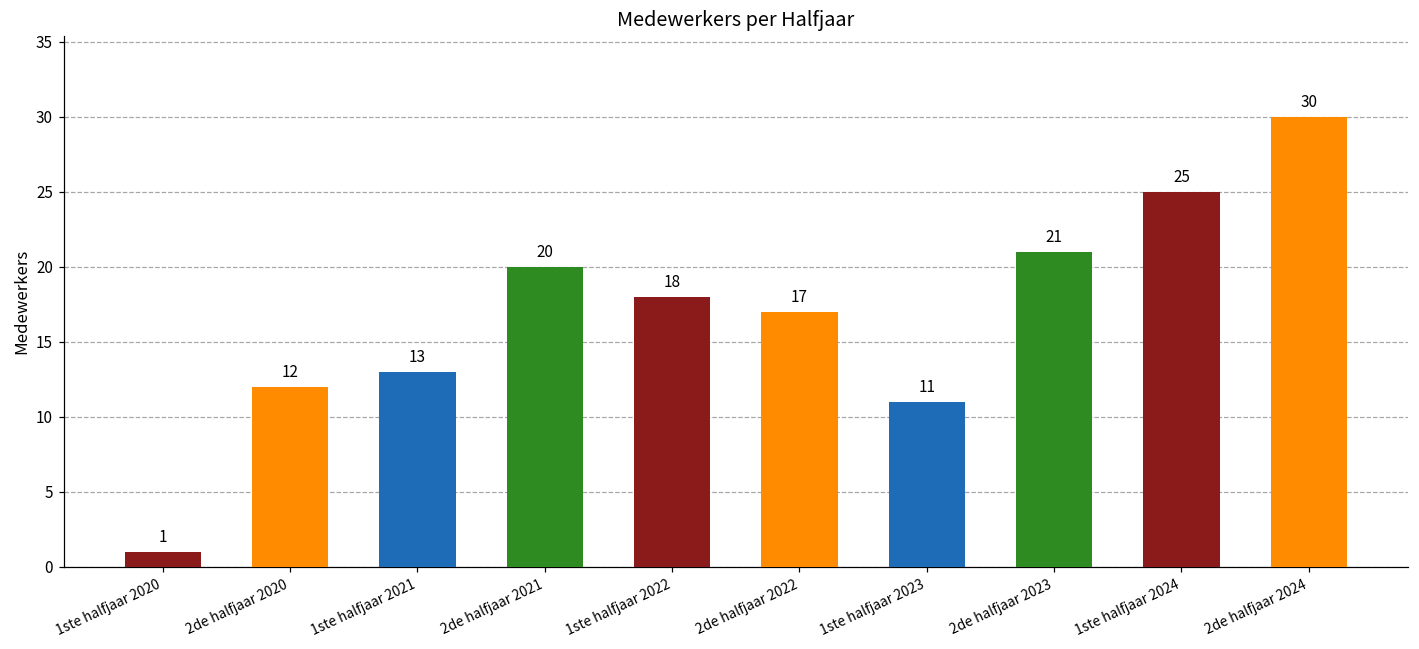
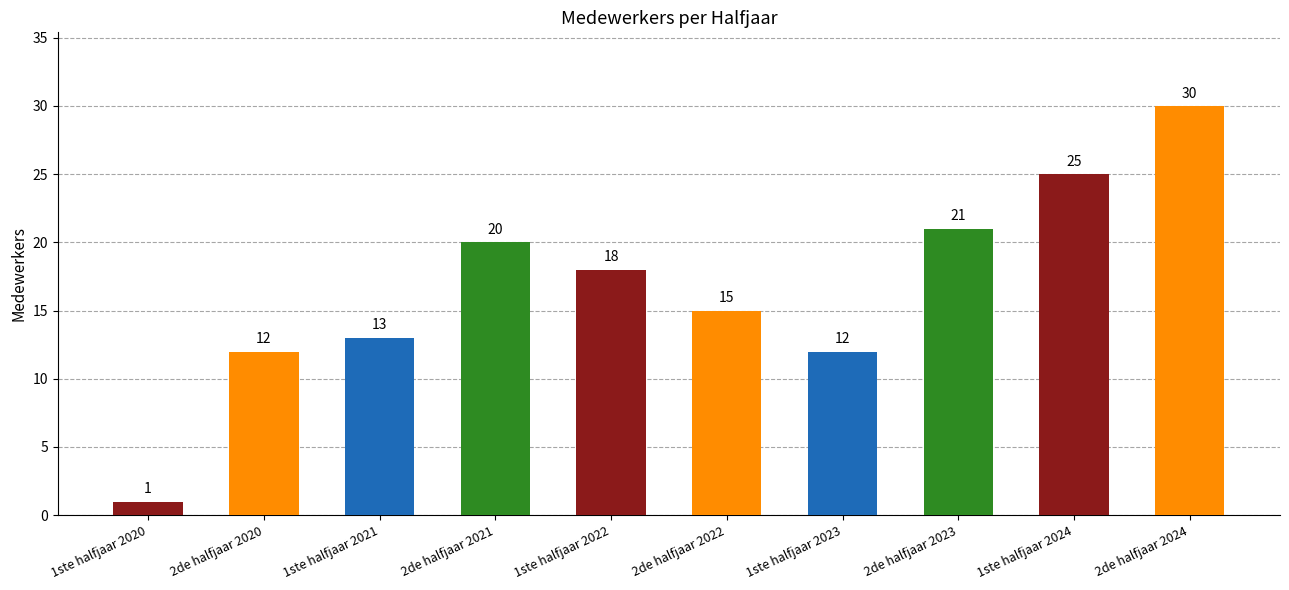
  {
    "1ste halfjaar 2020": 1,
    "2de halfjaar 2020": 12,
    "1ste halfjaar 2021": 13,
    "2de halfjaar 2021": 20,
    "1ste halfjaar 2022": 18,
-   "2de halfjaar 2022": 17,
-   "1ste halfjaar 2023": 11,
+   "2de halfjaar 2022": 15,
+   "1ste halfjaar 2023": 12,
    "2de halfjaar 2023": 21,
    "1ste halfjaar 2024": 25,
    "2de halfjaar 2024": 30
  }
